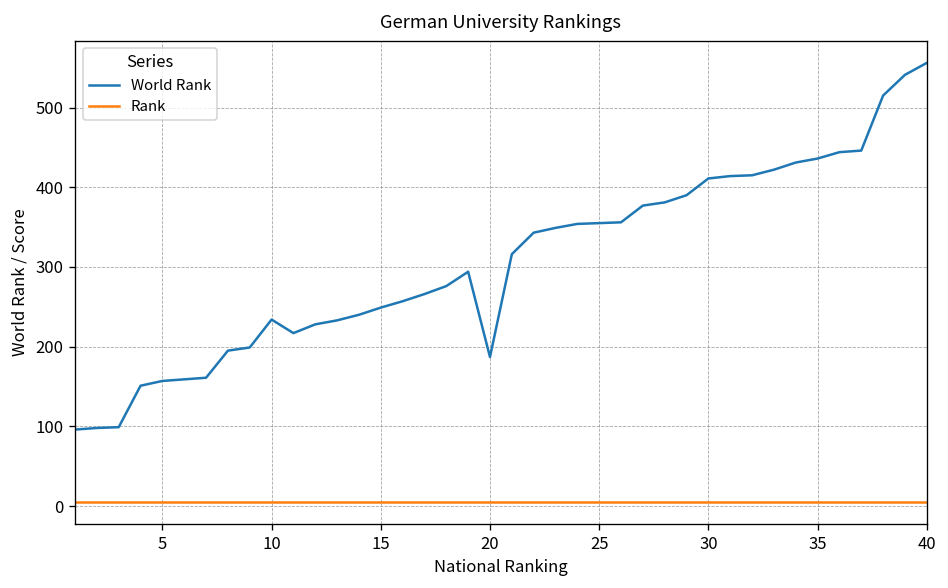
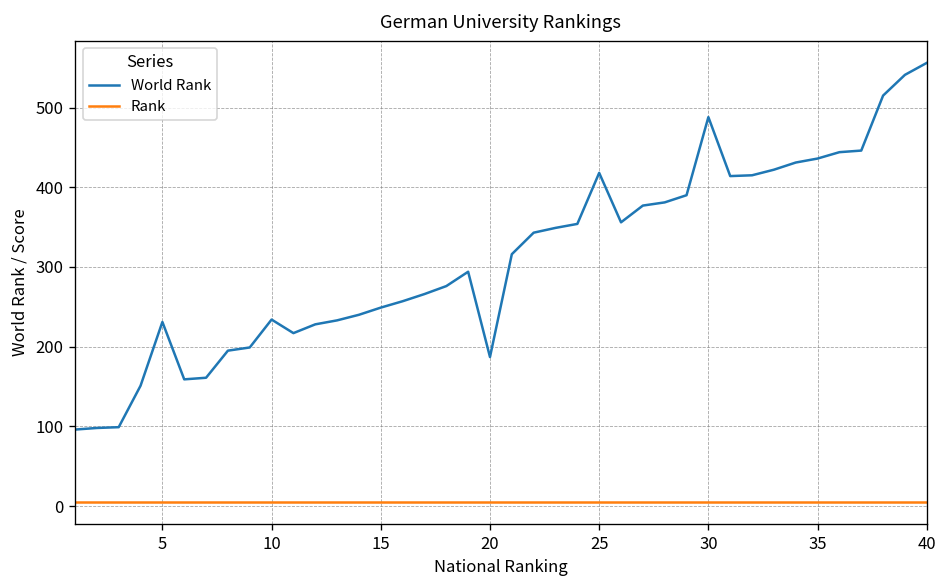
  {
    "World Rank": {
-     "5": 160,
+     "5": 230,
      "10": 230,
      "15": 250,
      "20": 190,
-     "25": 360,
-     "30": 410,
+     "25": 420,
+     "30": 490,
      "35": 440,
      "40": 560
    },
    "Rank": {
      "5": 10,
      "10": 10,
      "15": 10,
      "20": 10,
      "25": 10,
      "30": 10,
      "35": 10,
      "40": 10
    }
  }
